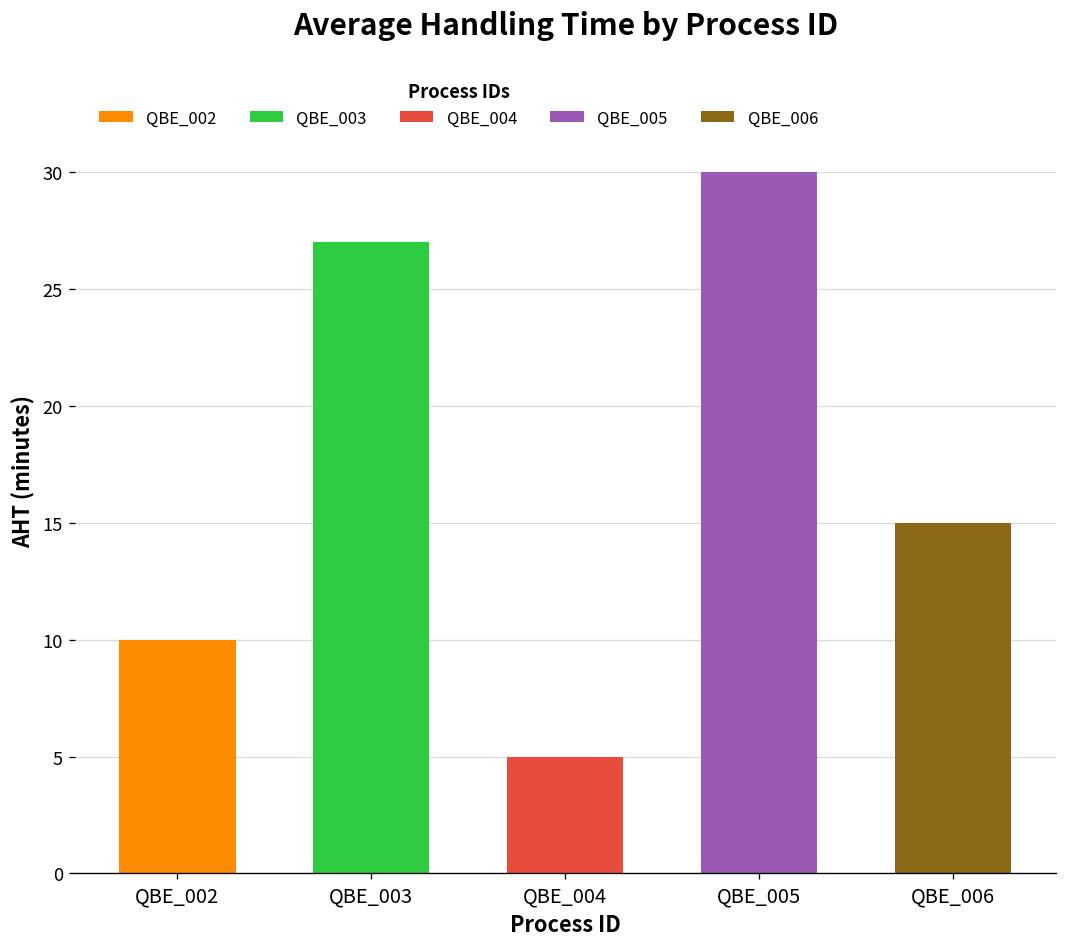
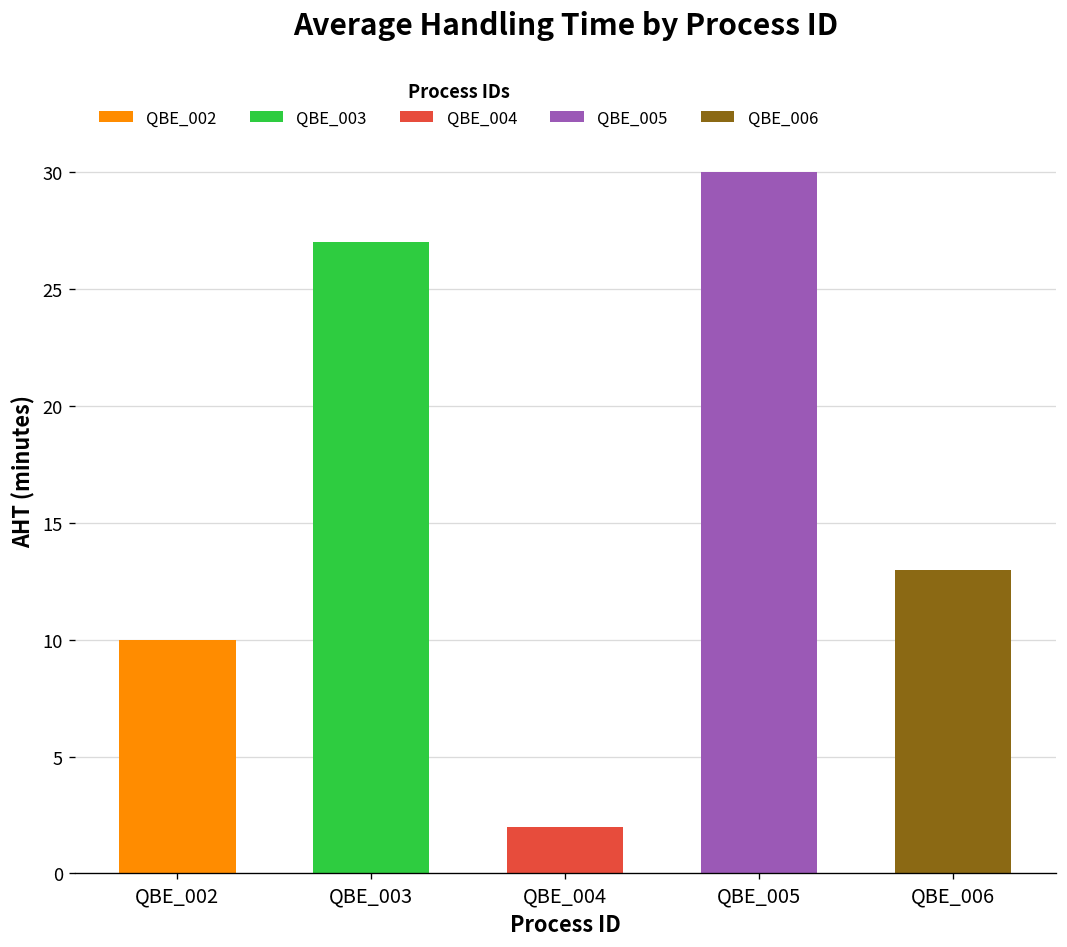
  {
    "QBE_002": 10,
    "QBE_003": 27,
-   "QBE_004": 5,
+   "QBE_004": 2,
    "QBE_005": 30,
-   "QBE_006": 15
+   "QBE_006": 13
  }
